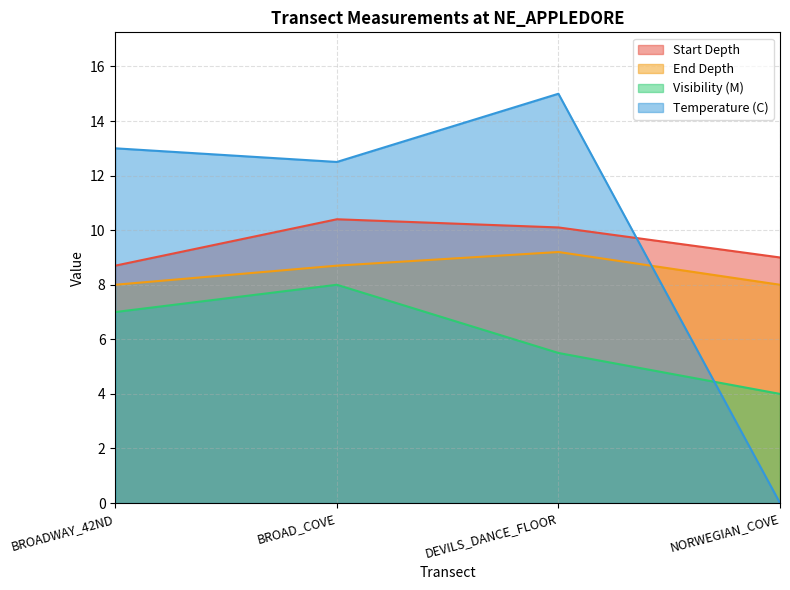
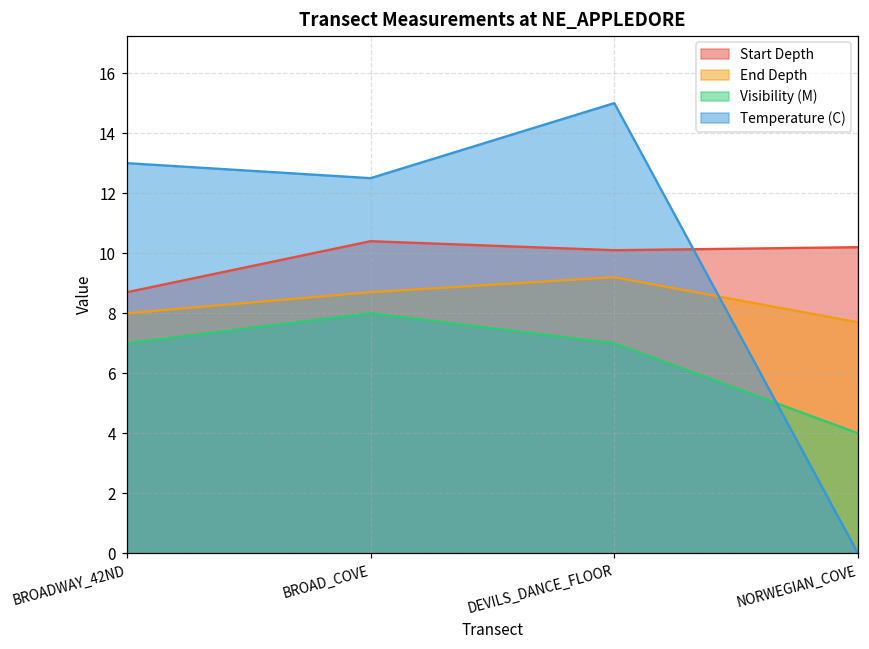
  {
    "Start Depth": {
      "BROADWAY_42ND": 8.7,
      "BROAD_COVE": 10.4,
      "DEVILS_DANCE_FLOOR": 10.1,
-     "NORWEGIAN_COVE": 9.0
+     "NORWEGIAN_COVE": 10.2
    },
    "End Depth": {
      "BROADWAY_42ND": 8.0,
      "BROAD_COVE": 8.7,
      "DEVILS_DANCE_FLOOR": 9.2,
-     "NORWEGIAN_COVE": 8.0
+     "NORWEGIAN_COVE": 7.7
    },
    "Visibility (M)": {
      "BROADWAY_42ND": 7.0,
      "BROAD_COVE": 8.0,
-     "DEVILS_DANCE_FLOOR": 5.5,
+     "DEVILS_DANCE_FLOOR": 7.0,
      "NORWEGIAN_COVE": 4.0
    },
    "Temperature (C)": {
      "BROADWAY_42ND": 13.0,
      "BROAD_COVE": 12.5,
      "DEVILS_DANCE_FLOOR": 15.0,
      "NORWEGIAN_COVE": 0.0
    }
  }
